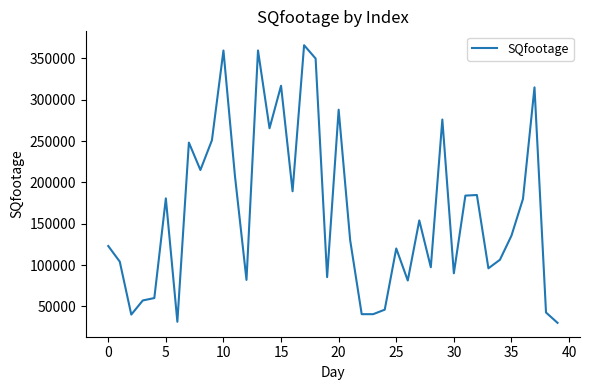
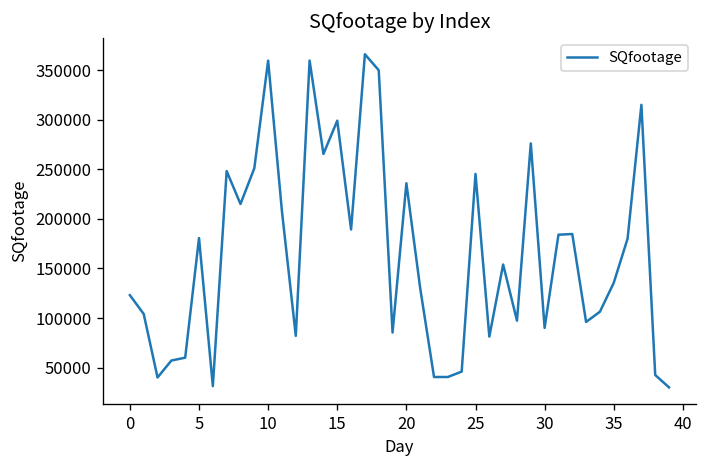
  {
    "0": 120000,
    "5": 180000,
    "10": 360000,
-   "15": 320000,
-   "20": 290000,
-   "25": 120000,
+   "15": 300000,
+   "20": 240000,
+   "25": 250000,
    "30": 90000,
    "35": 140000
  }
